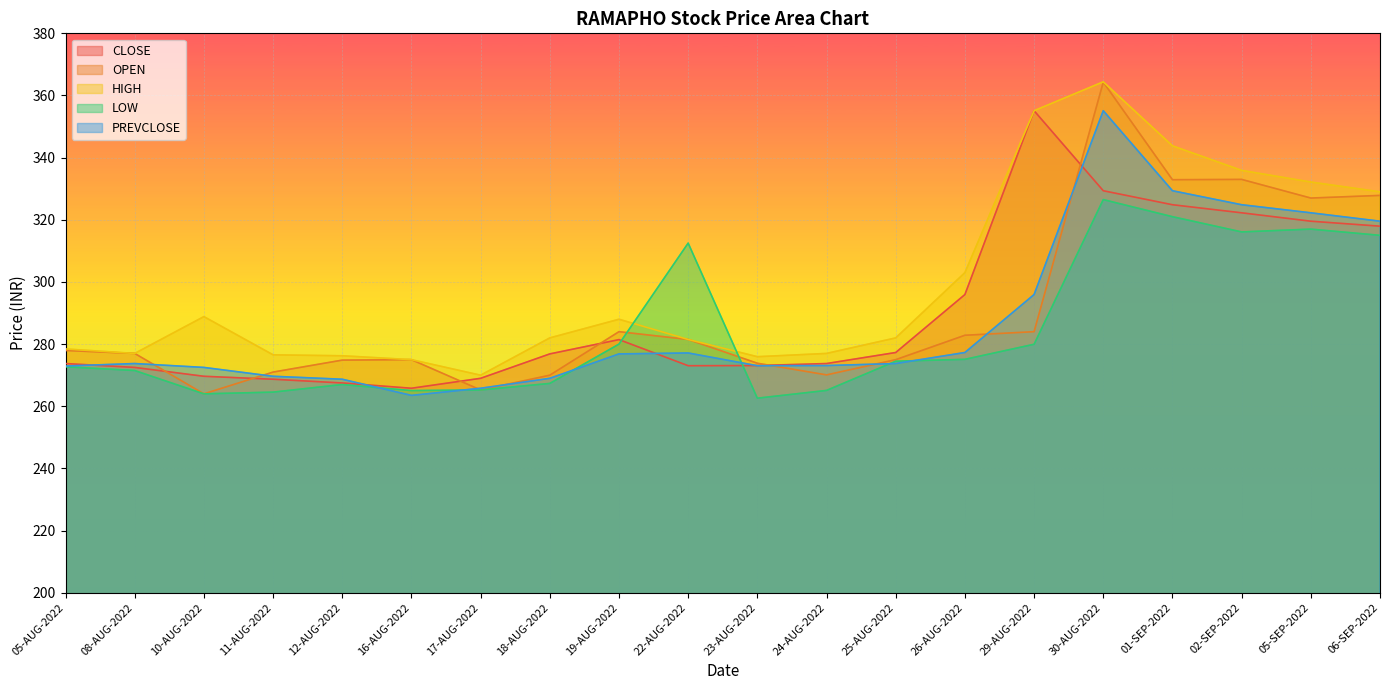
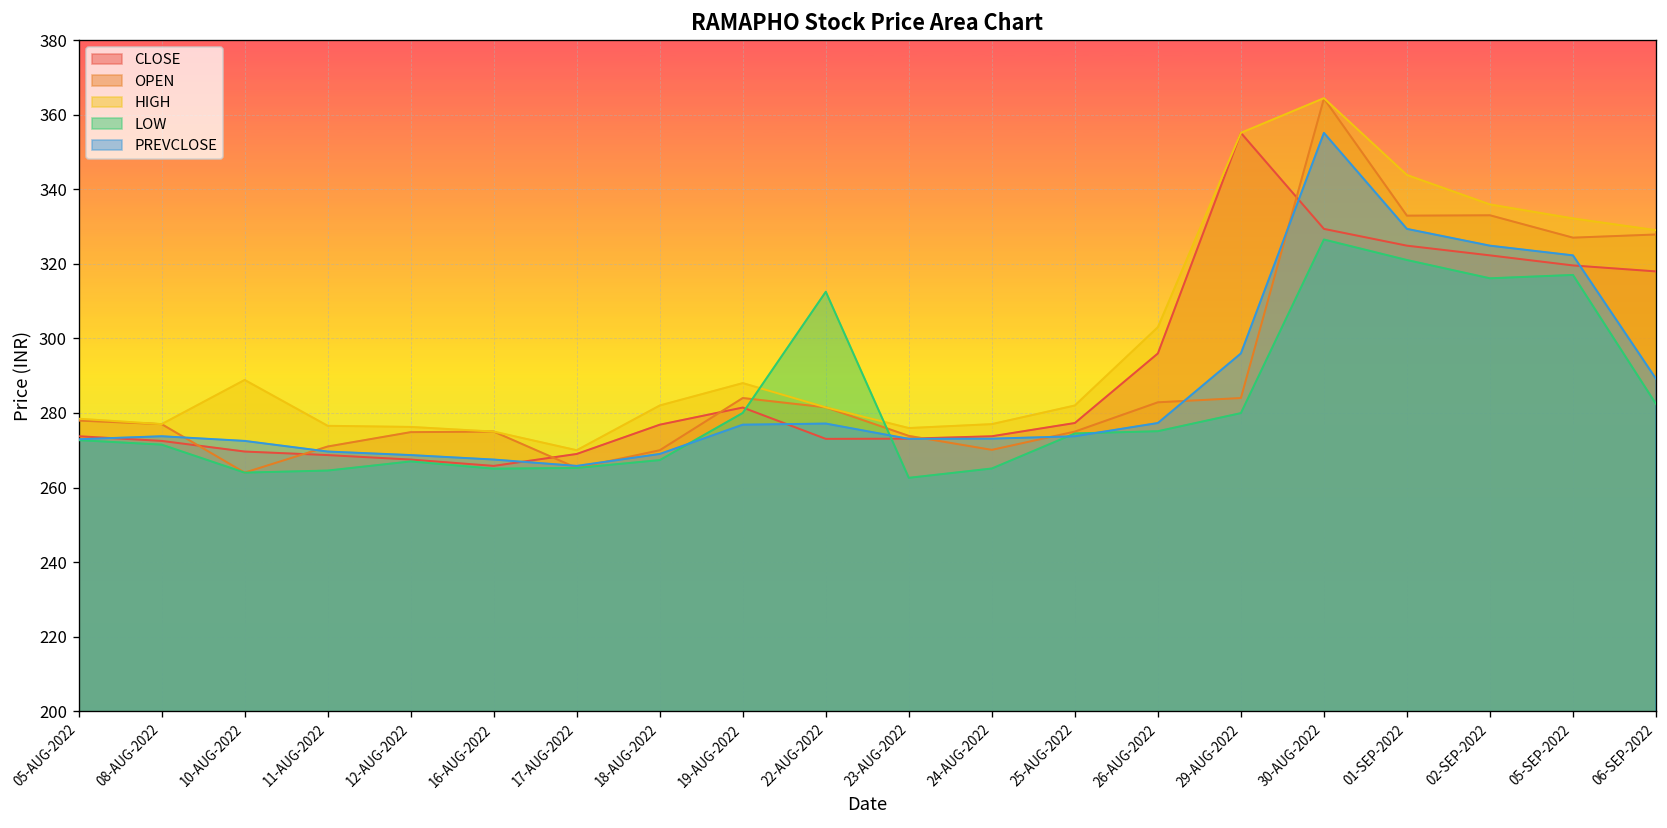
  {
    "LOW": {
      "08-AUG-2022": 272,
      "11-AUG-2022": 265,
      "18-AUG-2022": 267,
      "19-AUG-2022": 280,
      "22-AUG-2022": 313,
      "23-AUG-2022": 263,
      "24-AUG-2022": 265,
      "26-AUG-2022": 275,
      "29-AUG-2022": 280,
      "30-AUG-2022": 327,
      "01-SEP-2022": 321,
      "02-SEP-2022": 316,
      "05-SEP-2022": 317,
-     "06-SEP-2022": 315
+     "06-SEP-2022": 282
    },
    "PREVCLOSE": {
      "08-AUG-2022": 274,
      "10-AUG-2022": 273,
      "11-AUG-2022": 270,
      "12-AUG-2022": 269,
-     "16-AUG-2022": 264,
+     "16-AUG-2022": 268,
      "18-AUG-2022": 269,
      "19-AUG-2022": 277,
      "22-AUG-2022": 277,
      "26-AUG-2022": 277,
      "29-AUG-2022": 296,
      "30-AUG-2022": 355,
      "01-SEP-2022": 329,
      "02-SEP-2022": 325,
      "05-SEP-2022": 322,
-     "06-SEP-2022": 320
+     "06-SEP-2022": 289
    }
  }
